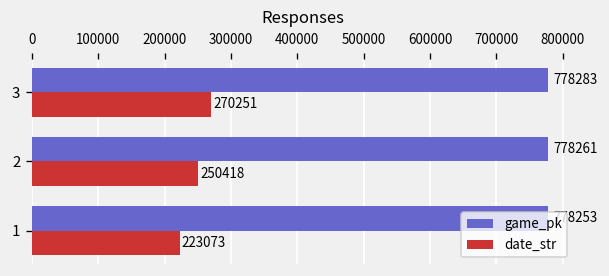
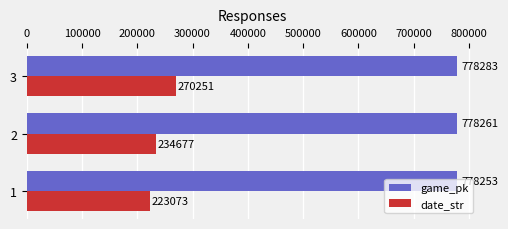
  {
    "game_pk": {
      "3": 778283,
      "2": 778261
    },
    "date_str": {
      "3": 270251,
-     "2": 250418,
+     "2": 234677,
      "1": 223073
    }
  }
